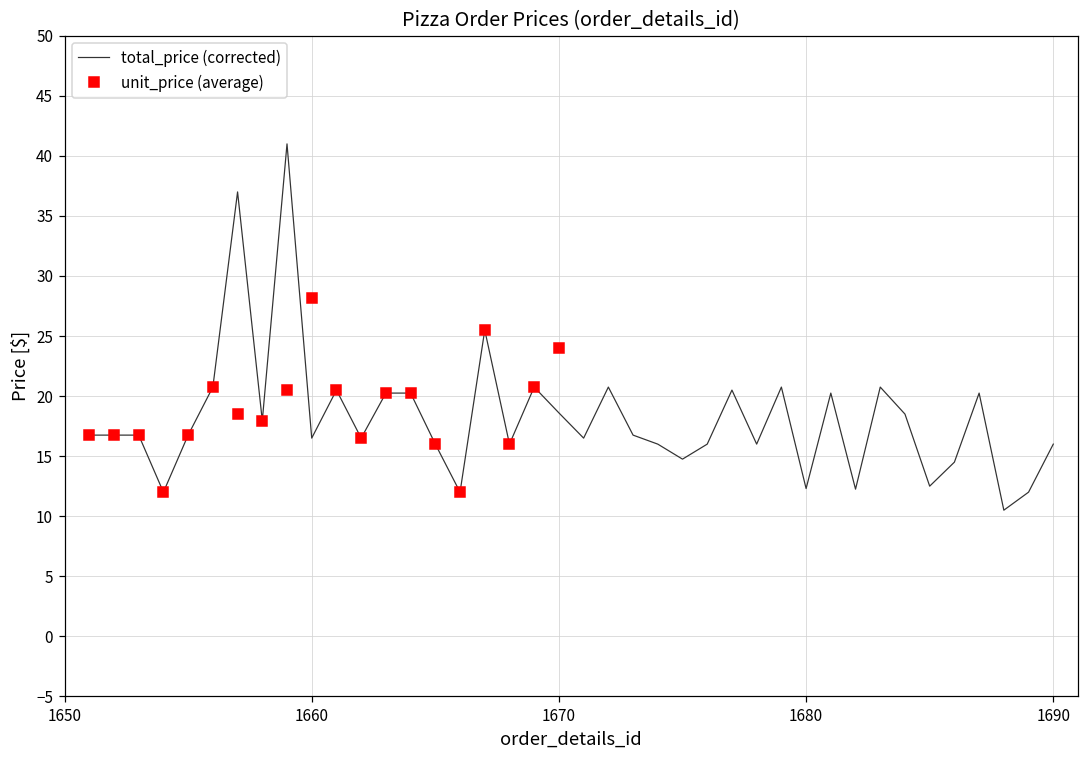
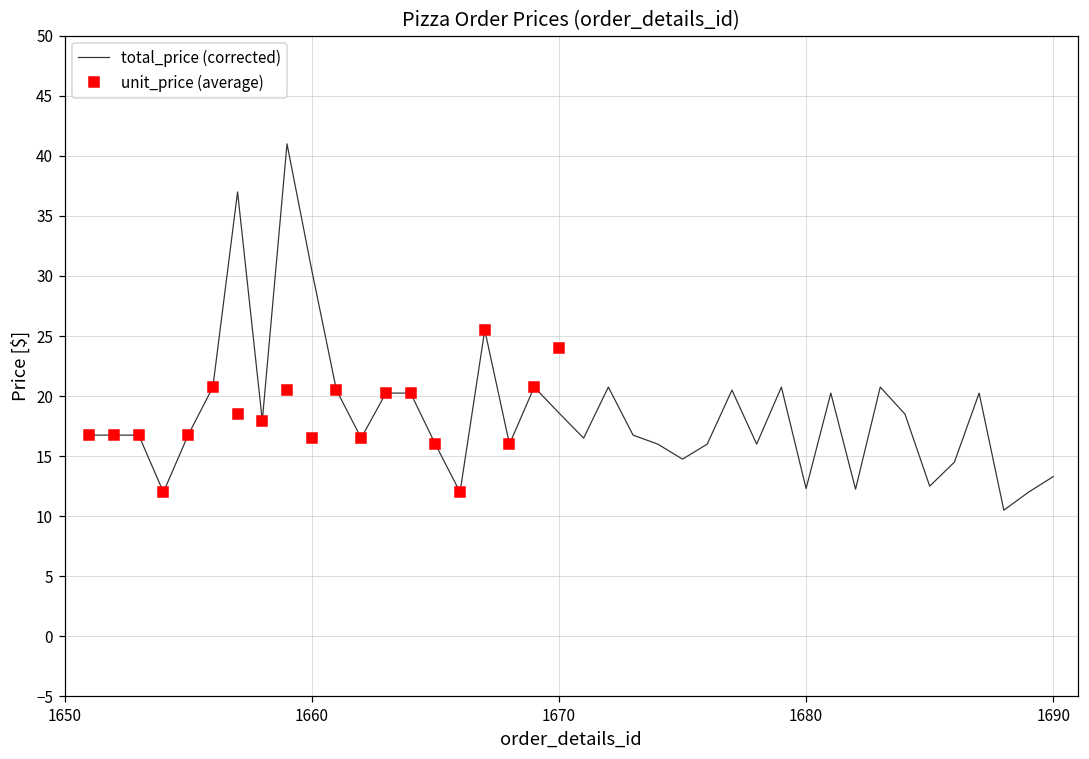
  {
    "total_price (corrected)": {
-     "1660": 16.5,
+     "1660": 30.5,
      "1670": 18.6,
      "1680": 12.3,
-     "1690": 16.0
+     "1690": 13.3
    },
    "unit_price (average)": {
-     "1660": 28.2,
+     "1660": 16.5,
      "1670": 24.0
    }
  }
